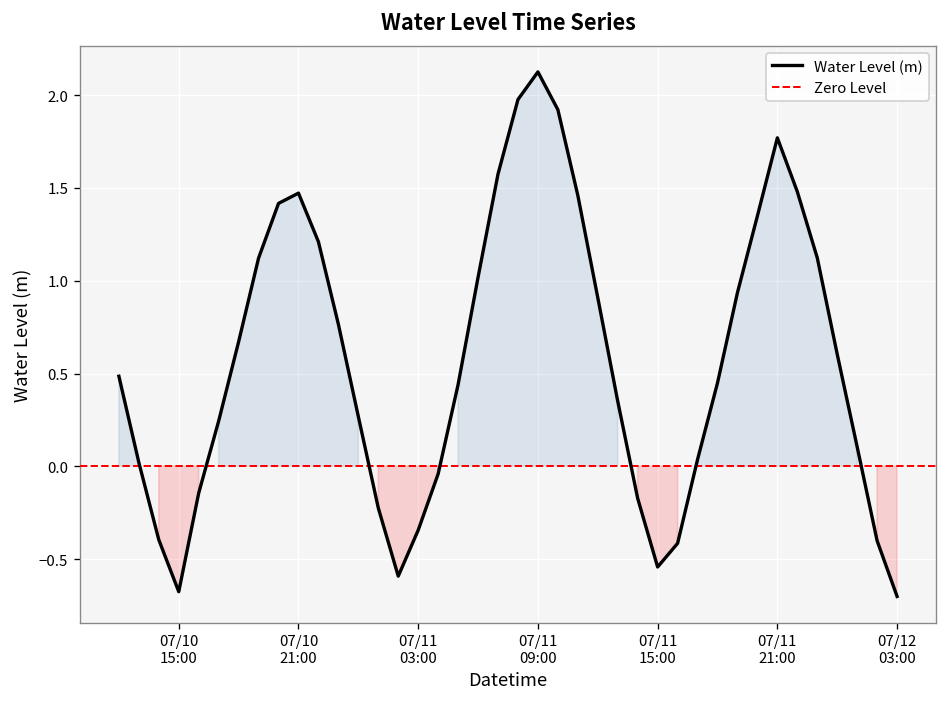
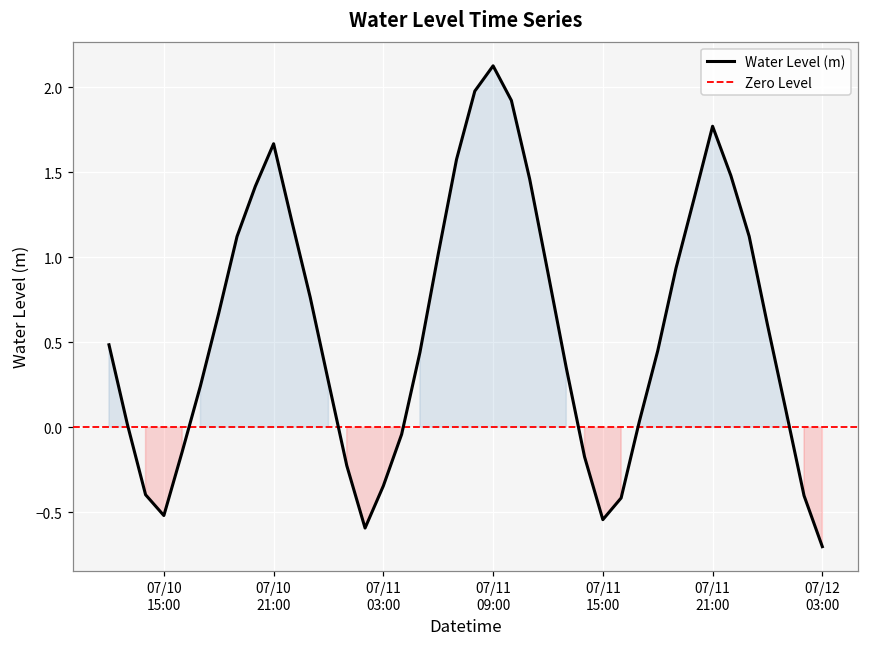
  {
-   "07/10 15:00": -0.68,
-   "07/10 21:00": 1.47,
+   "07/10 15:00": -0.52,
+   "07/10 21:00": 1.67,
    "07/11 03:00": -0.34,
    "07/11 09:00": 2.13,
    "07/11 15:00": -0.54,
    "07/11 21:00": 1.77,
    "07/12 03:00": -0.70
  }
